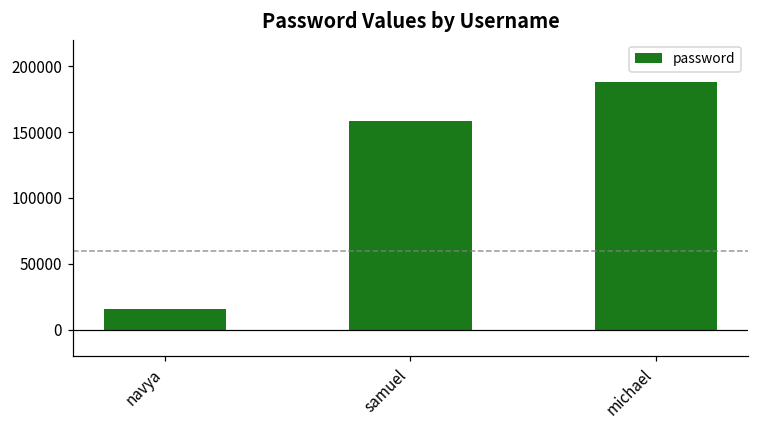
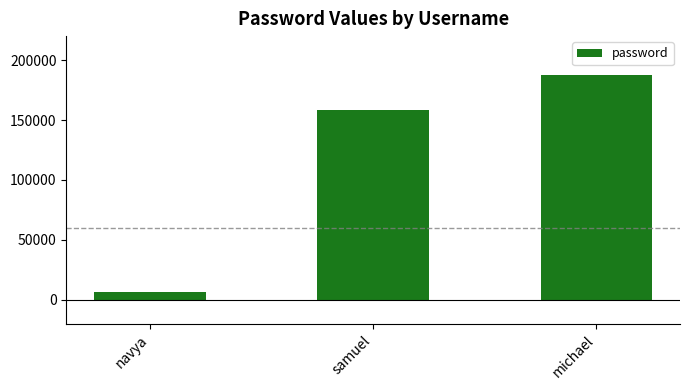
  {
-   "navya": 15000,
+   "navya": 6000,
    "samuel": 159000,
    "michael": 188000
  }
